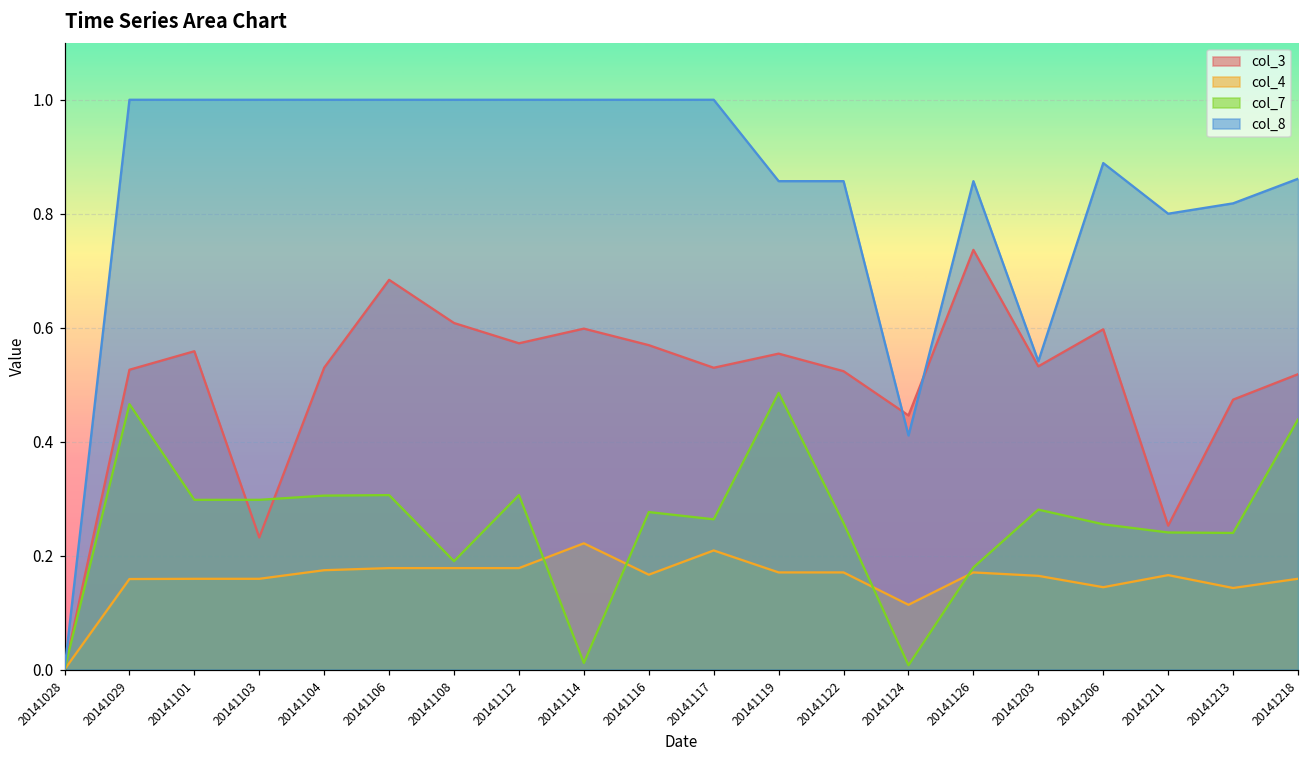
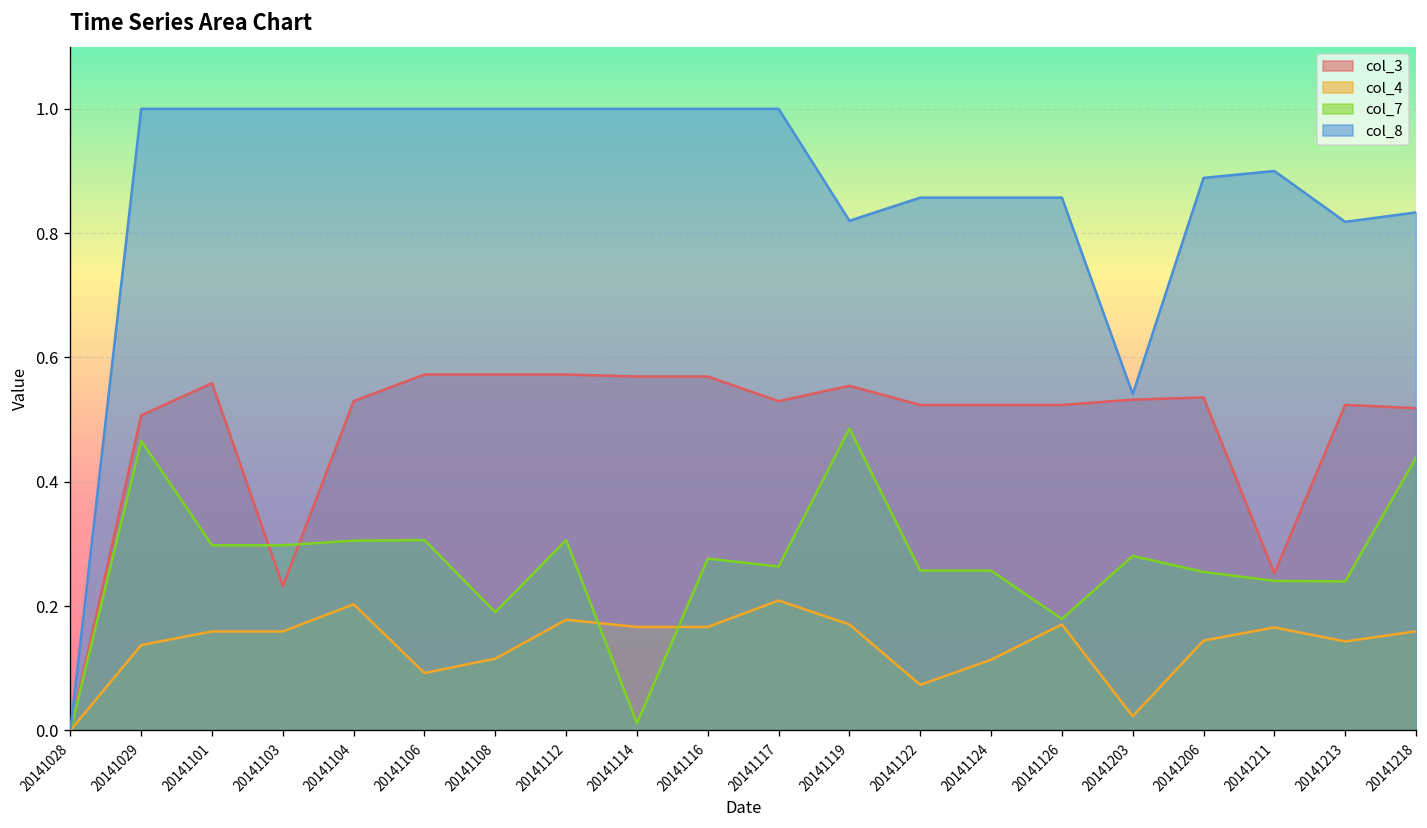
  {
    "col_3": {
-     "20141029": 0.53,
+     "20141029": 0.51,
      "20141101": 0.56,
      "20141103": 0.23,
      "20141104": 0.53,
-     "20141106": 0.68,
-     "20141108": 0.61,
+     "20141106": 0.57,
+     "20141108": 0.57,
      "20141112": 0.57,
-     "20141114": 0.60,
+     "20141114": 0.57,
      "20141116": 0.57,
      "20141117": 0.53,
      "20141119": 0.55,
      "20141122": 0.52,
-     "20141124": 0.45,
-     "20141126": 0.74,
+     "20141124": 0.52,
+     "20141126": 0.52,
      "20141203": 0.53,
-     "20141206": 0.60,
+     "20141206": 0.54,
      "20141211": 0.25,
-     "20141213": 0.47,
+     "20141213": 0.52,
      "20141218": 0.52
    },
    "col_4": {
-     "20141029": 0.16,
+     "20141029": 0.14,
      "20141101": 0.16,
      "20141103": 0.16,
-     "20141104": 0.17,
-     "20141106": 0.18,
-     "20141108": 0.18,
+     "20141104": 0.20,
+     "20141106": 0.09,
+     "20141108": 0.12,
      "20141112": 0.18,
-     "20141114": 0.22,
+     "20141114": 0.17,
      "20141116": 0.17,
      "20141117": 0.21,
      "20141119": 0.17,
-     "20141122": 0.17,
+     "20141122": 0.07,
      "20141124": 0.11,
      "20141126": 0.17,
-     "20141203": 0.16,
+     "20141203": 0.02,
      "20141206": 0.14,
      "20141211": 0.17,
      "20141213": 0.14,
      "20141218": 0.16
    },
    "col_7": {
      "20141029": 0.47,
      "20141101": 0.30,
      "20141103": 0.30,
      "20141104": 0.31,
      "20141106": 0.31,
      "20141108": 0.19,
      "20141112": 0.31,
      "20141114": 0.01,
      "20141116": 0.28,
      "20141117": 0.26,
      "20141119": 0.49,
      "20141122": 0.26,
-     "20141124": 0.01,
+     "20141124": 0.26,
      "20141126": 0.18,
      "20141203": 0.28,
      "20141206": 0.25,
      "20141211": 0.24,
      "20141213": 0.24,
      "20141218": 0.44
    },
    "col_8": {
      "20141029": 1.00,
      "20141101": 1.00,
      "20141103": 1.00,
      "20141104": 1.00,
      "20141106": 1.00,
      "20141108": 1.00,
      "20141112": 1.00,
      "20141114": 1.00,
      "20141116": 1.00,
      "20141117": 1.00,
-     "20141119": 0.86,
+     "20141119": 0.82,
      "20141122": 0.86,
-     "20141124": 0.41,
+     "20141124": 0.86,
      "20141126": 0.86,
      "20141203": 0.54,
      "20141206": 0.89,
-     "20141211": 0.8,
+     "20141211": 0.9,
      "20141213": 0.82,
-     "20141218": 0.86
+     "20141218": 0.83
    }
  }
